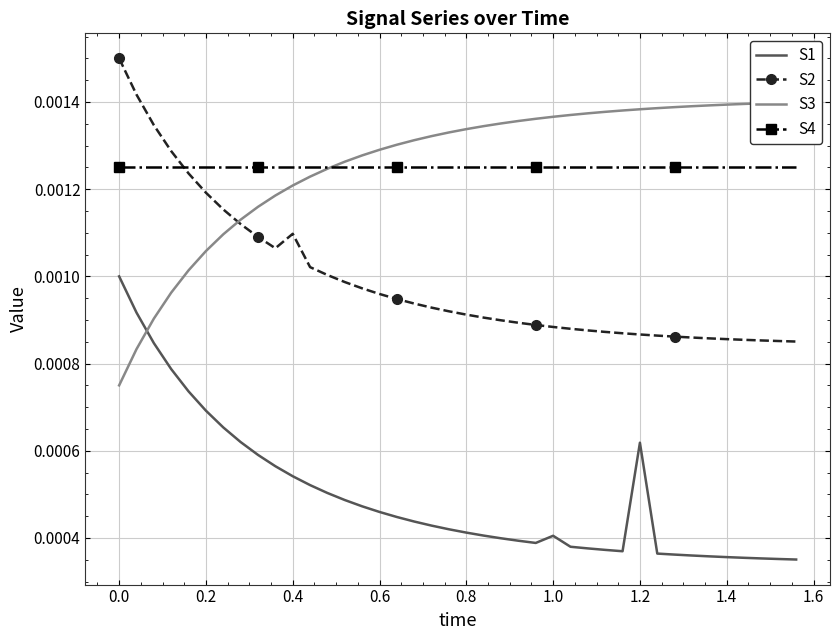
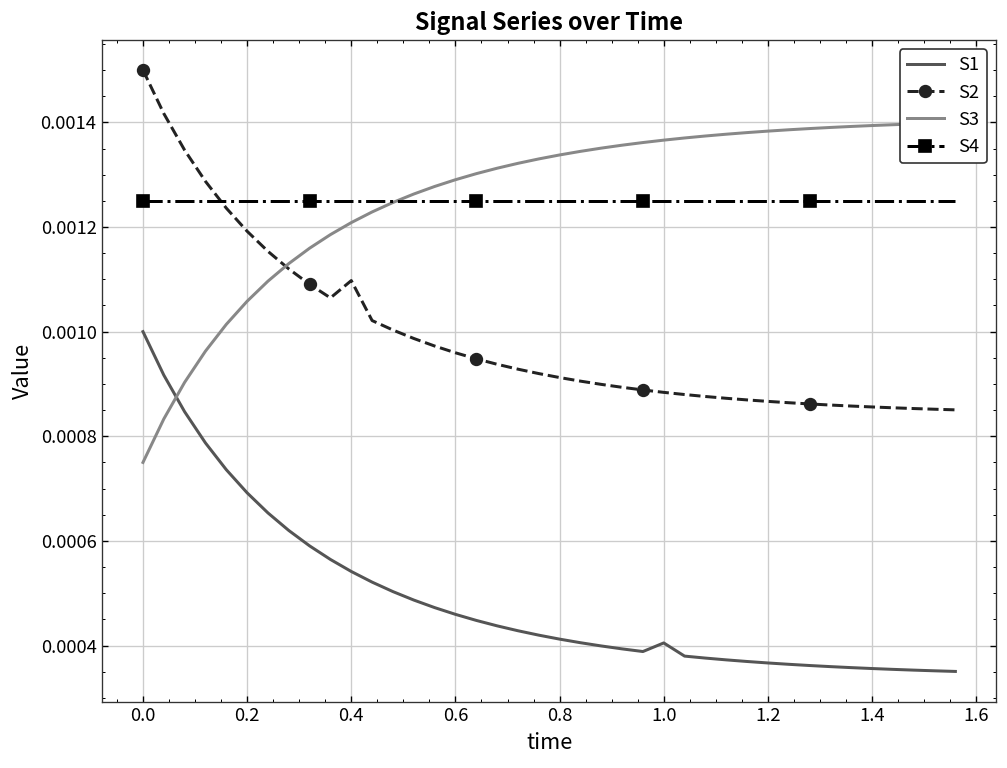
  {
    "S1": {
      "0.0": 0.00100,
      "0.2": 0.00069,
      "0.4": 0.00054,
      "0.6": 0.00046,
      "0.8": 0.00041,
      "1.0": 0.00040,
-     "1.2": 0.00062,
+     "1.2": 0.00037,
      "1.4": 0.00036
    },
    "S3": {
      "0.0": 0.00075,
      "0.2": 0.00106,
      "0.4": 0.00121,
      "0.6": 0.00129,
      "0.8": 0.00134,
      "1.0": 0.00137,
      "1.2": 0.00138,
      "1.4": 0.00139
    }
  }
